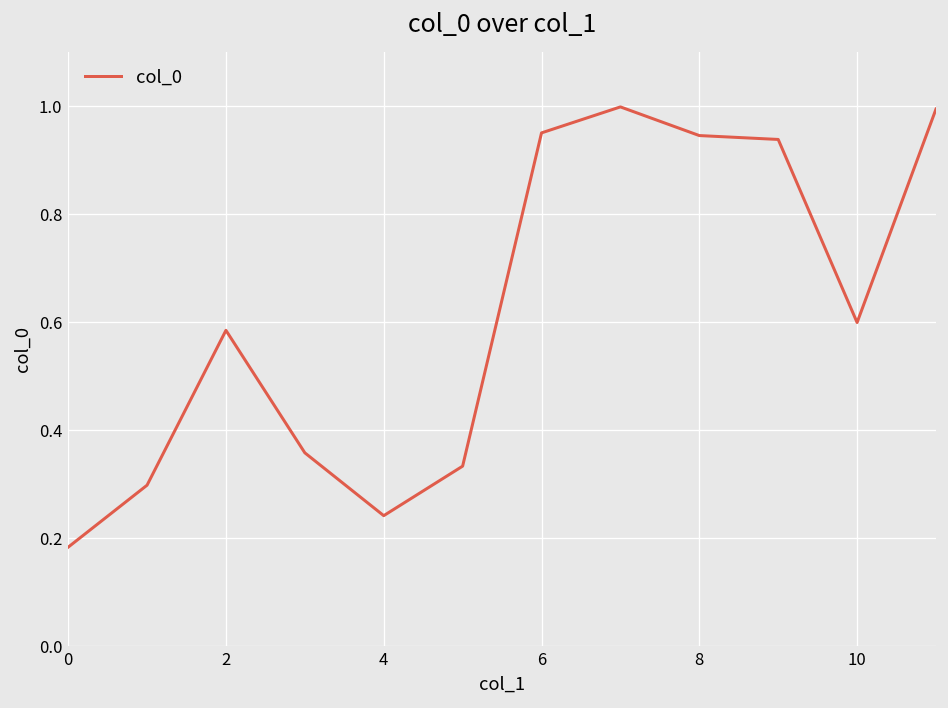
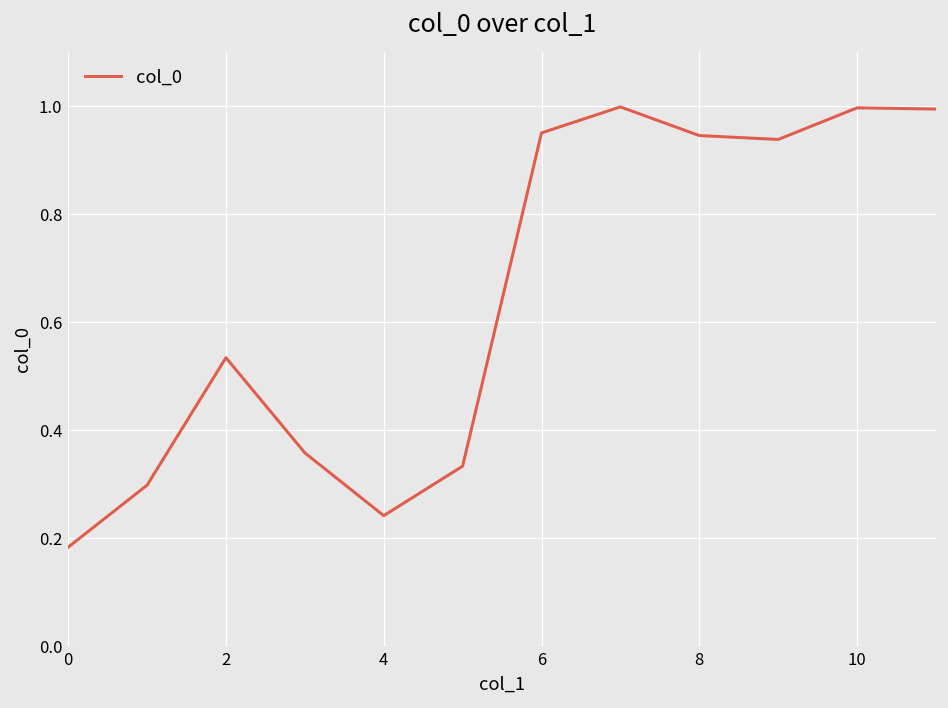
  {
    "0": 0.18,
-   "2": 0.59,
+   "2": 0.53,
    "4": 0.24,
    "6": 0.95,
    "8": 0.95,
-   "10": 0.60
+   "10": 1.00
  }
